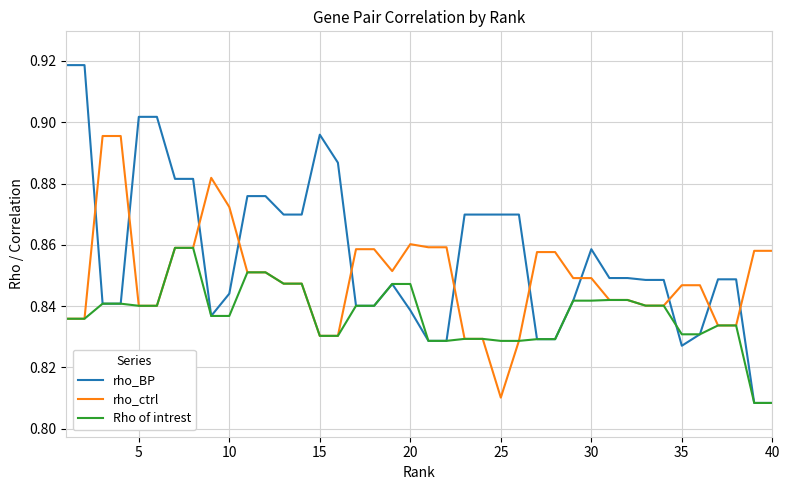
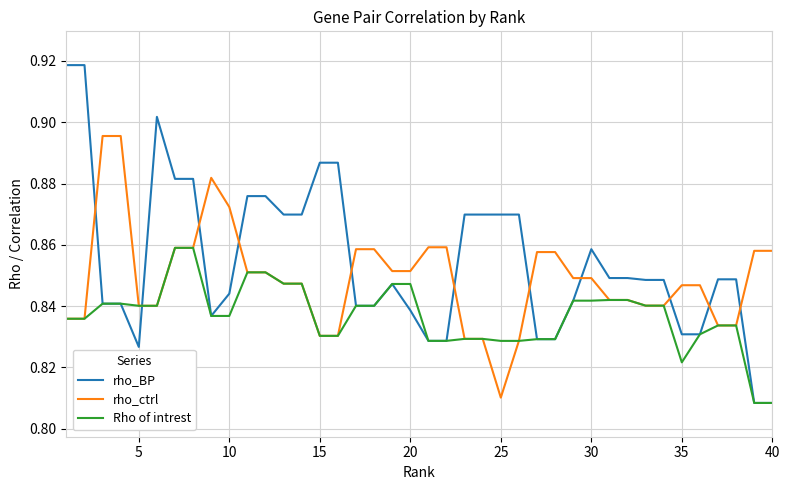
  {
    "rho_BP": {
-     "5": 0.902,
+     "5": 0.827,
      "10": 0.844,
-     "15": 0.896,
+     "15": 0.887,
      "20": 0.839,
      "25": 0.870,
      "30": 0.859,
-     "35": 0.827
+     "35": 0.831
    },
    "rho_ctrl": {
      "10": 0.872,
-     "20": 0.860,
+     "20": 0.851,
      "25": 0.810,
      "30": 0.849,
      "35": 0.847,
      "40": 0.858
    },
    "Rho of intrest": {
      "10": 0.837,
      "20": 0.847,
      "25": 0.829,
      "30": 0.842,
-     "35": 0.831
+     "35": 0.822
    }
  }
